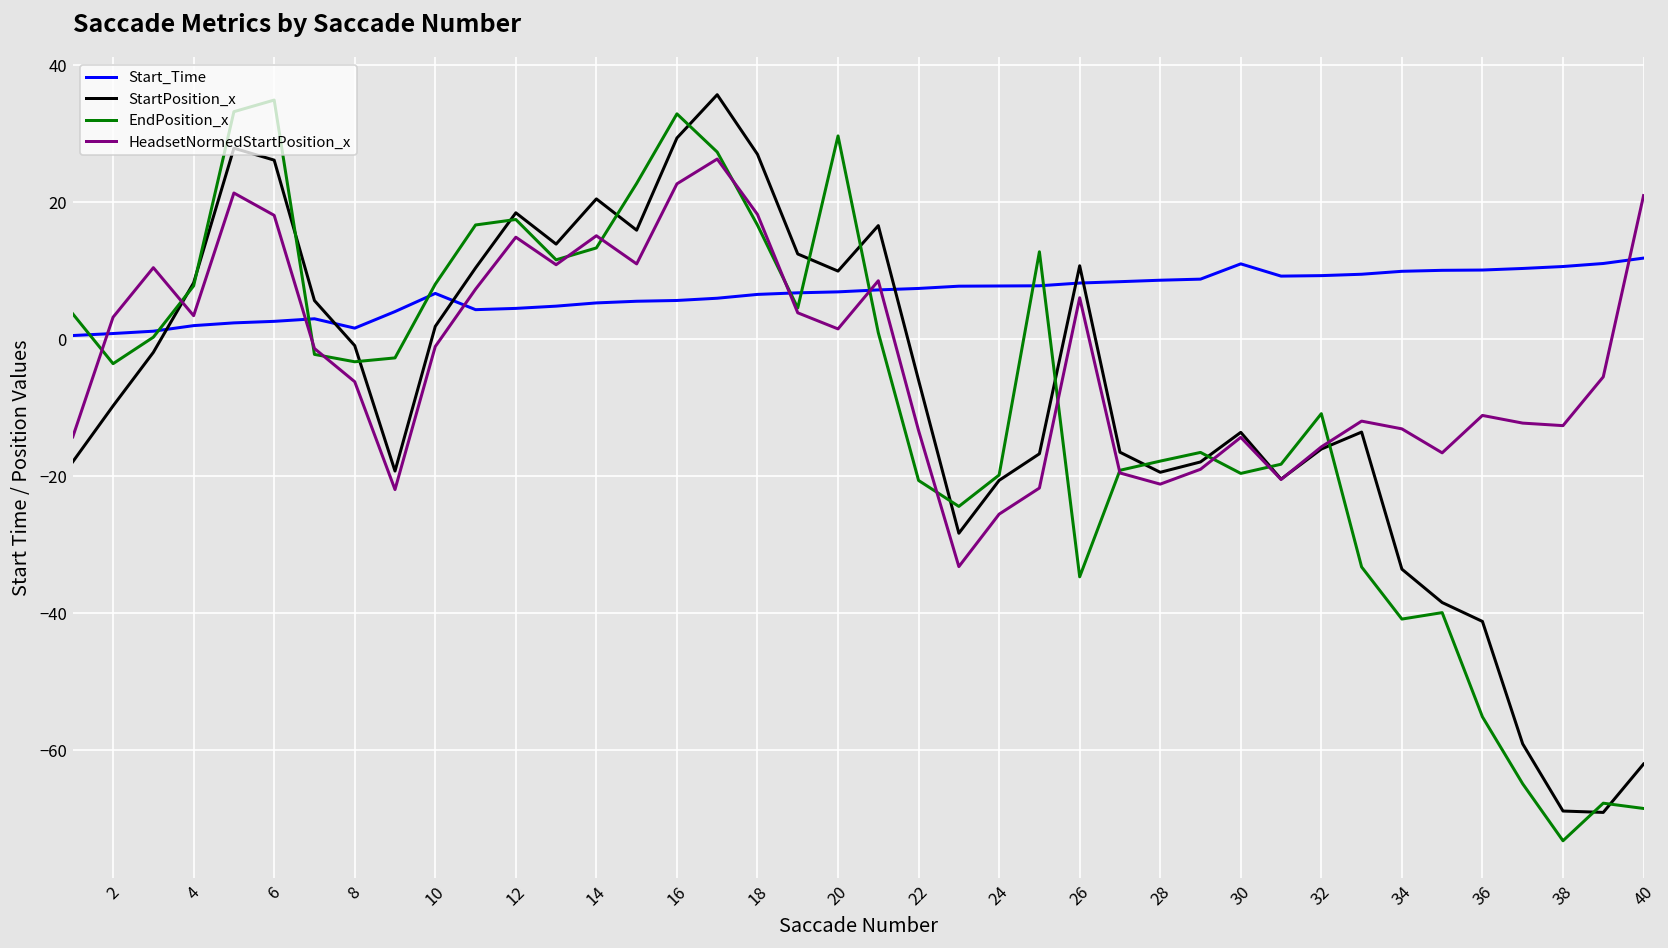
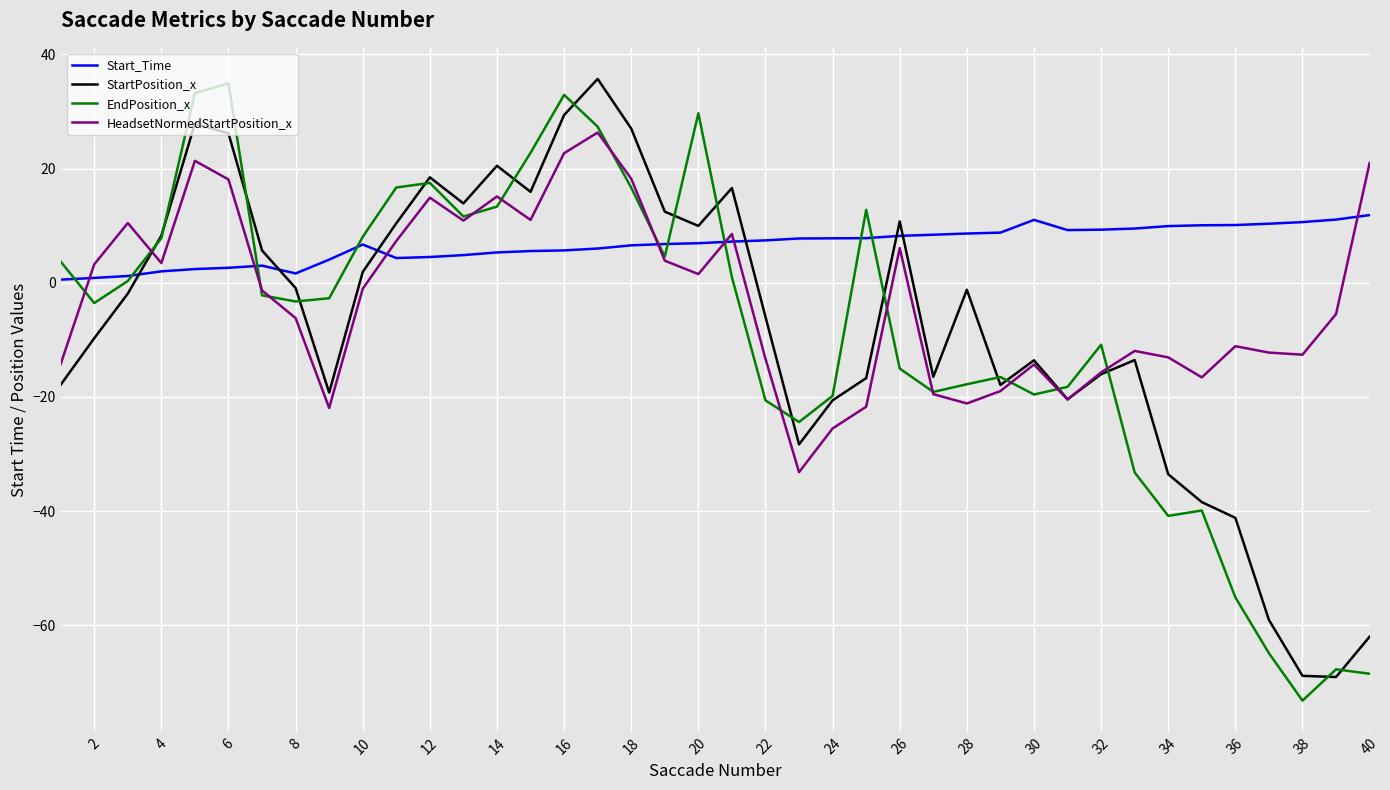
  {
    "Start_Time": {
      "2": 1,
      "4": 2,
      "6": 3,
      "8": 2,
      "10": 7,
      "12": 5,
      "14": 5,
      "16": 6,
      "18": 7,
      "20": 7,
      "22": 7,
      "24": 8,
      "26": 8,
      "28": 9,
      "30": 11,
      "32": 9,
      "34": 10,
      "36": 10,
      "38": 11,
      "40": 12
    },
    "StartPosition_x": {
      "2": -10,
      "4": 8,
      "8": -1,
      "10": 2,
      "12": 18,
      "14": 20,
      "16": 29,
      "18": 27,
      "20": 10,
      "22": -6,
      "24": -21,
      "26": 11,
-     "28": -19,
+     "28": -1,
      "30": -14,
      "34": -34,
      "36": -41,
      "38": -69,
      "40": -62
    },
    "EndPosition_x": {
      "2": -4,
      "4": 8,
      "8": -3,
      "10": 8,
      "12": 17,
      "14": 13,
      "16": 33,
      "18": 17,
      "20": 30,
      "22": -21,
      "24": -20,
-     "26": -35,
+     "26": -15,
      "28": -18,
      "30": -20,
      "32": -11,
      "34": -41,
      "36": -55,
      "38": -73,
      "40": -68
    },
    "HeadsetNormedStartPosition_x": {
      "2": 3,
      "4": 3,
      "6": 18,
      "8": -6,
      "10": -1,
      "12": 15,
      "14": 15,
      "16": 23,
      "18": 18,
      "20": 2,
      "22": -13,
      "24": -26,
      "26": 6,
      "28": -21,
      "30": -14,
      "34": -13,
      "36": -11,
      "38": -13,
      "40": 21
    }
  }
